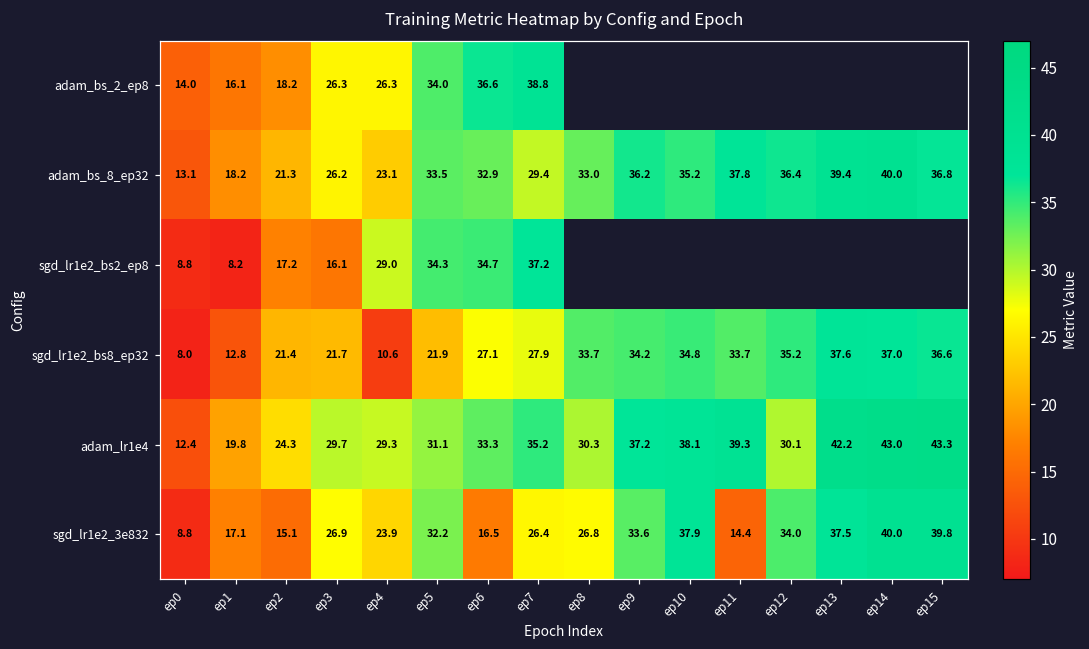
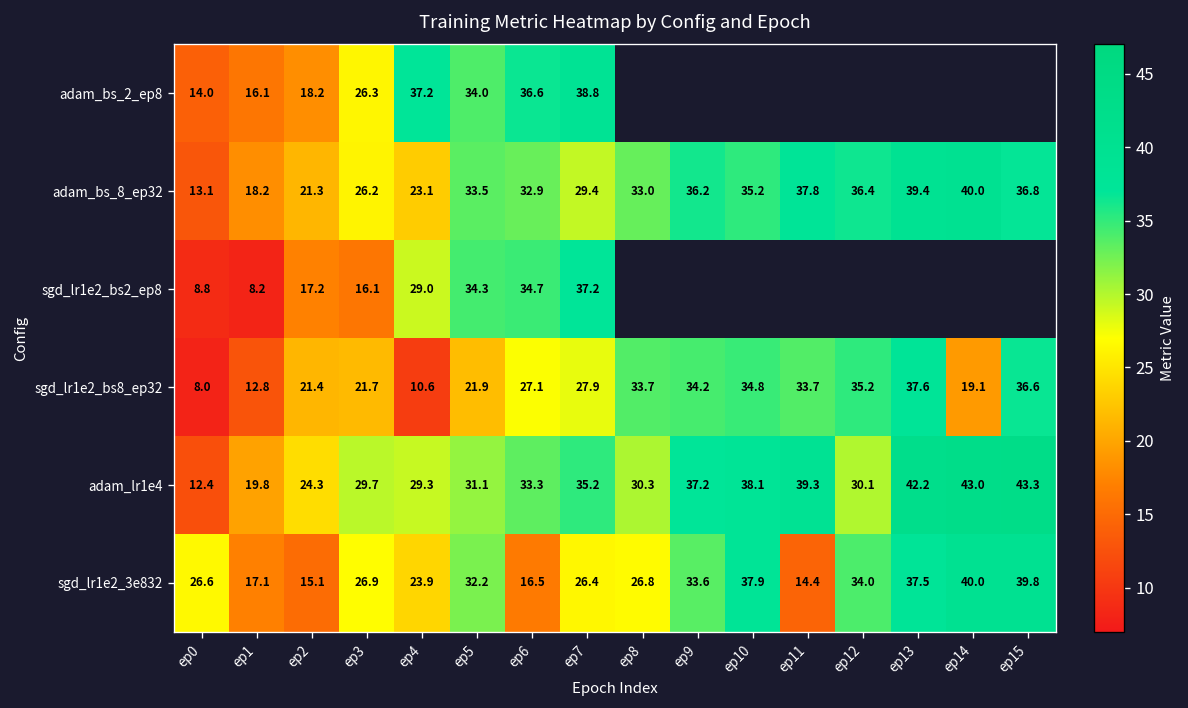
  {
    "adam_bs_2_ep8": {
      "ep0": 14.0,
      "ep1": 16.1,
      "ep2": 18.2,
      "ep3": 26.3,
-     "ep4": 26.3,
+     "ep4": 37.2,
      "ep5": 34.0,
      "ep6": 36.6,
      "ep7": 38.8
    },
    "adam_bs_8_ep32": {
      "ep0": 13.1,
      "ep1": 18.2,
      "ep2": 21.3,
      "ep3": 26.2,
      "ep4": 23.1,
      "ep5": 33.5,
      "ep6": 32.9,
      "ep7": 29.4,
      "ep8": 33.0,
      "ep9": 36.2,
      "ep10": 35.2,
      "ep11": 37.8,
      "ep12": 36.4,
      "ep13": 39.4,
      "ep14": 40.0,
      "ep15": 36.8
    },
    "sgd_lr1e2_bs2_ep8": {
      "ep0": 8.8,
      "ep1": 8.2,
      "ep2": 17.2,
      "ep3": 16.1,
      "ep4": 29.0,
      "ep5": 34.3,
      "ep6": 34.7,
      "ep7": 37.2
    },
    "sgd_lr1e2_bs8_ep32": {
      "ep0": 8.0,
      "ep1": 12.8,
      "ep2": 21.4,
      "ep3": 21.7,
      "ep4": 10.6,
      "ep5": 21.9,
      "ep6": 27.1,
      "ep7": 27.9,
      "ep8": 33.7,
      "ep9": 34.2,
      "ep10": 34.8,
      "ep11": 33.7,
      "ep12": 35.2,
      "ep13": 37.6,
-     "ep14": 37.0,
+     "ep14": 19.1,
      "ep15": 36.6
    },
    "adam_lr1e4": {
      "ep0": 12.4,
      "ep1": 19.8,
      "ep2": 24.3,
      "ep3": 29.7,
      "ep4": 29.3,
      "ep5": 31.1,
      "ep6": 33.3,
      "ep7": 35.2,
      "ep8": 30.3,
      "ep9": 37.2,
      "ep10": 38.1,
      "ep11": 39.3,
      "ep12": 30.1,
      "ep13": 42.2,
      "ep14": 43.0,
      "ep15": 43.3
    },
    "sgd_lr1e2_3e832": {
-     "ep0": 8.8,
+     "ep0": 26.6,
      "ep1": 17.1,
      "ep2": 15.1,
      "ep3": 26.9,
      "ep4": 23.9,
      "ep5": 32.2,
      "ep6": 16.5,
      "ep7": 26.4,
      "ep8": 26.8,
      "ep9": 33.6,
      "ep10": 37.9,
      "ep11": 14.4,
      "ep12": 34.0,
      "ep13": 37.5,
      "ep14": 40.0,
      "ep15": 39.8
    }
  }
